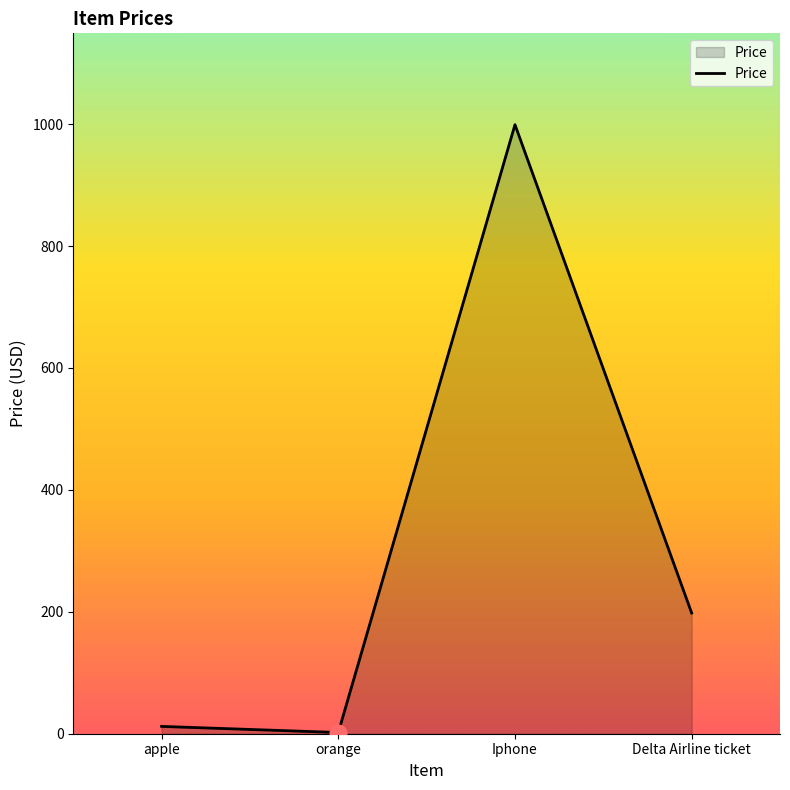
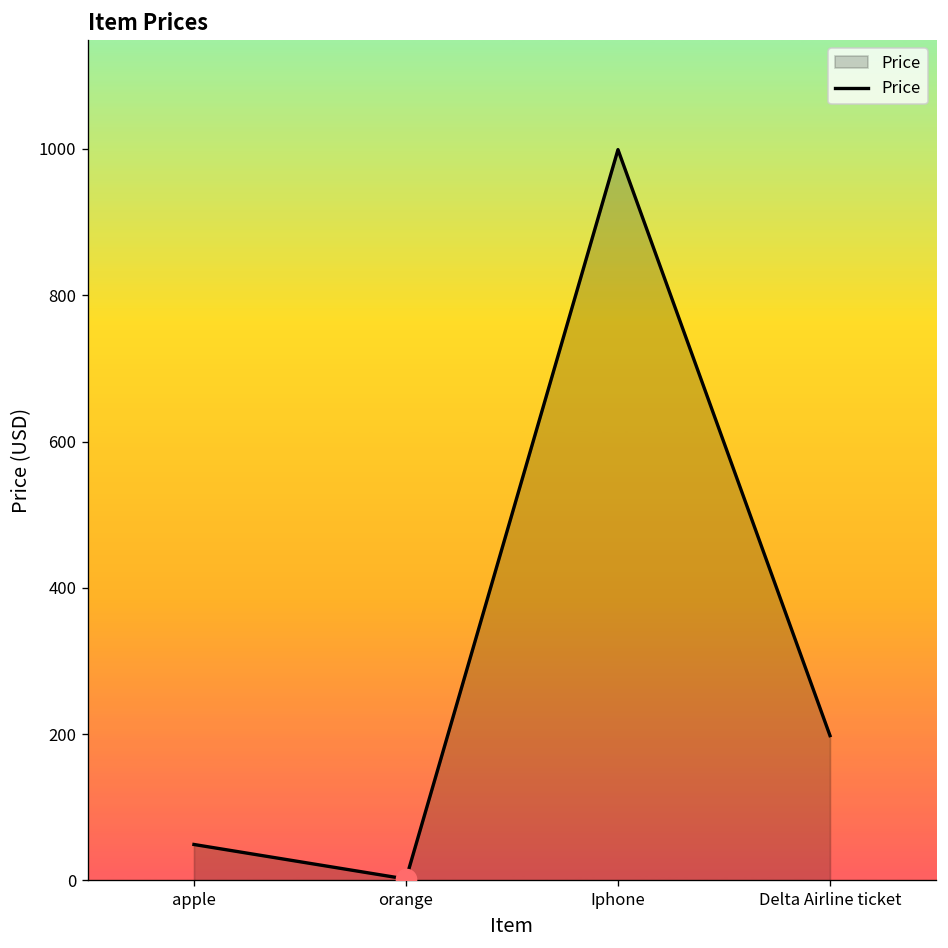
  {
    "Price": {
-     "apple": 10,
+     "apple": 50,
      "Iphone": 1000,
      "Delta Airline ticket": 200
    }
  }
